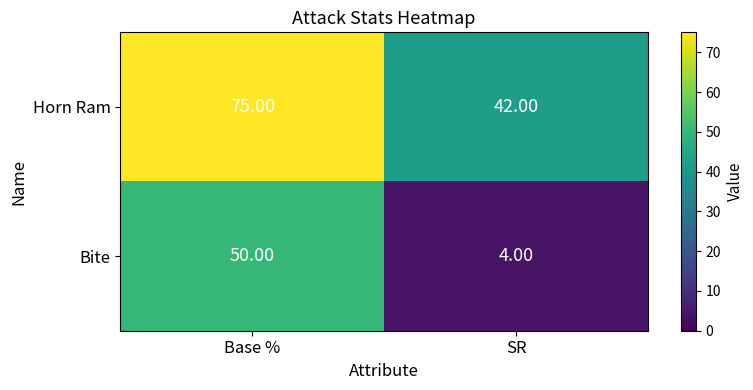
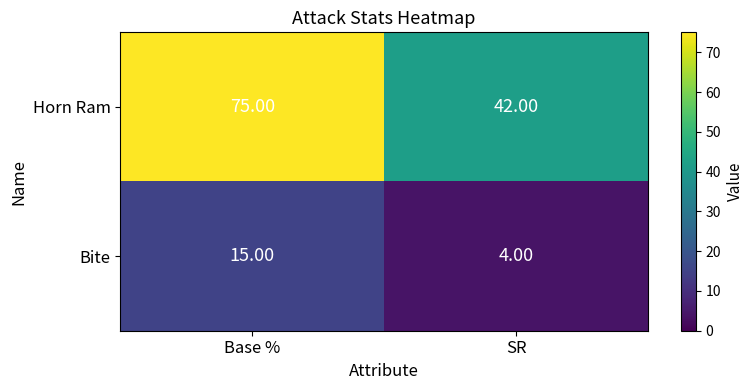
  {
    "Horn Ram": {
      "Base %": 75.00,
      "SR": 42.00
    },
    "Bite": {
-     "Base %": 50.00,
+     "Base %": 15.00,
      "SR": 4.00
    }
  }
